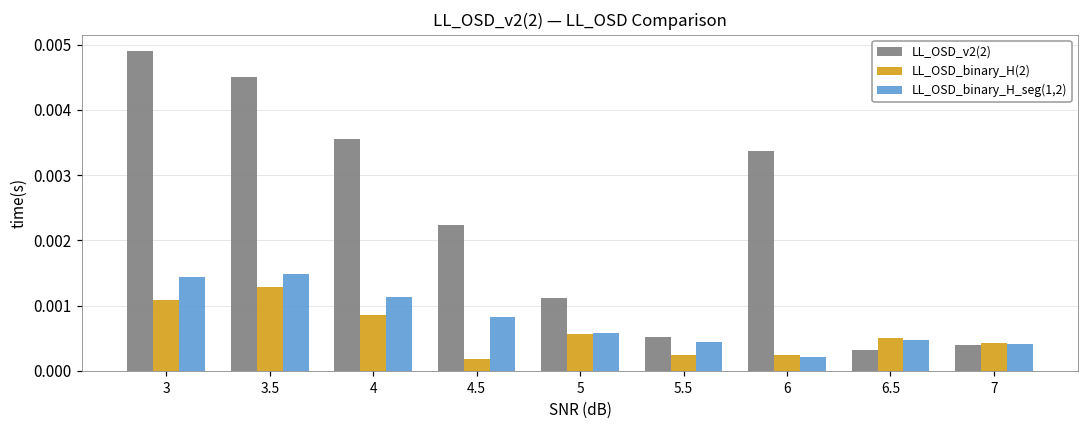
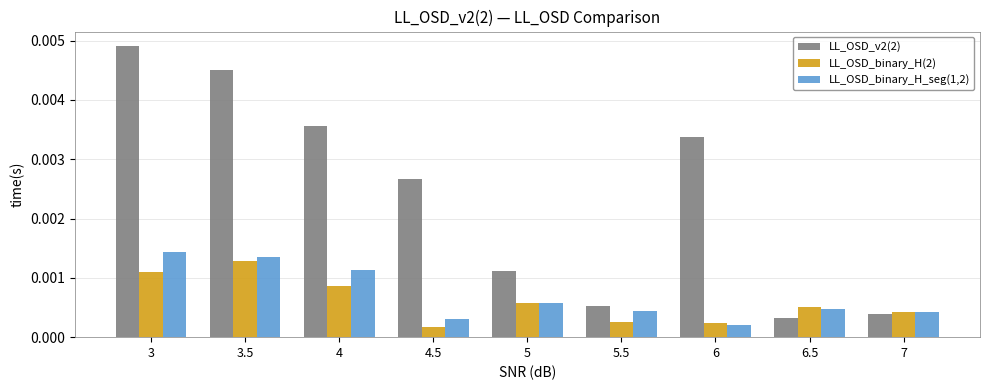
  {
    "LL_OSD_v2(2)": {
      "3": 0.0049,
      "3.5": 0.0045,
      "4": 0.0036,
-     "4.5": 0.0022,
+     "4.5": 0.0027,
      "5": 0.0011,
      "5.5": 0.0005,
      "6": 0.0034,
      "6.5": 0.0003,
      "7": 0.0004
    },
    "LL_OSD_binary_H(2)": {
      "3": 0.0011,
      "3.5": 0.0013,
      "4": 0.0009,
      "4.5": 0.0002,
      "5": 0.0006,
      "5.5": 0.0002,
      "6": 0.0002,
      "6.5": 0.0005,
      "7": 0.0004
    },
    "LL_OSD_binary_H_seg(1,2)": {
      "3": 0.0014,
-     "3.5": 0.0015,
+     "3.5": 0.0014,
      "4": 0.0011,
-     "4.5": 0.0008,
+     "4.5": 0.0003,
      "5": 0.0006,
      "5.5": 0.0004,
      "6": 0.0002,
      "6.5": 0.0005,
      "7": 0.0004
    }
  }
